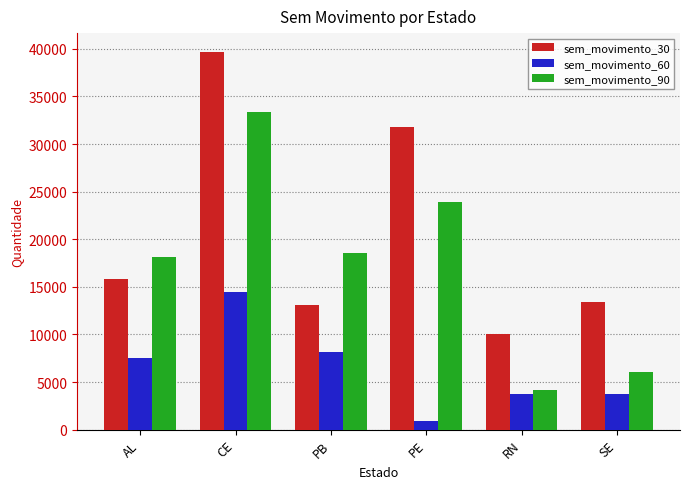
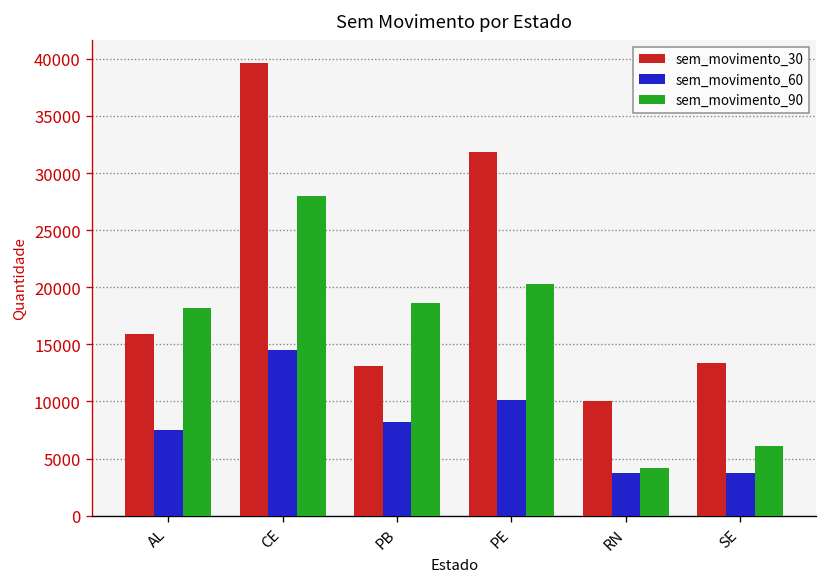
  {
    "sem_movimento_30": {
      "AL": 16000,
      "CE": 40000,
      "PB": 13000,
      "PE": 32000,
      "RN": 10000,
      "SE": 13000
    },
    "sem_movimento_60": {
      "AL": 7000,
      "CE": 14000,
      "PB": 8000,
-     "PE": 1000,
+     "PE": 10000,
      "RN": 4000,
      "SE": 4000
    },
    "sem_movimento_90": {
      "AL": 18000,
-     "CE": 33000,
+     "CE": 28000,
      "PB": 19000,
-     "PE": 24000,
+     "PE": 20000,
      "RN": 4000,
      "SE": 6000
    }
  }
